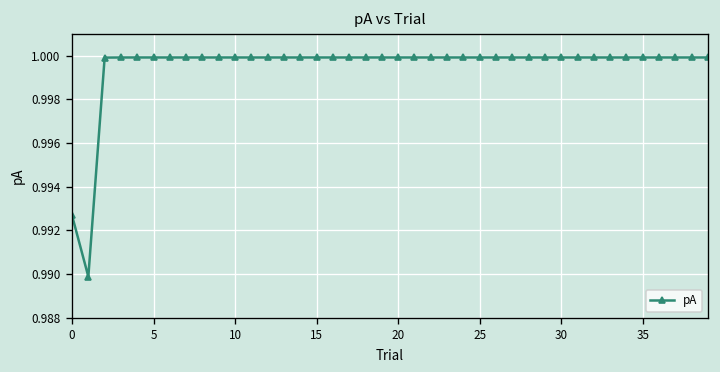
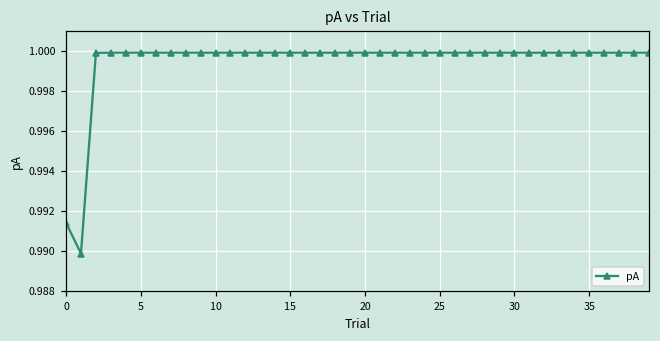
  {
-   "0": 0.9927,
+   "0": 0.9914,
    "5": 0.9999,
    "10": 0.9999,
    "15": 0.9999,
    "20": 0.9999,
    "25": 0.9999,
    "30": 0.9999,
    "35": 0.9999
  }
